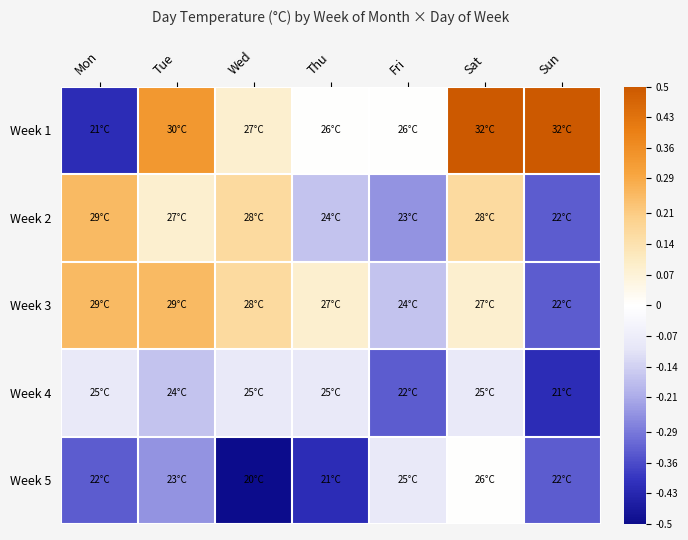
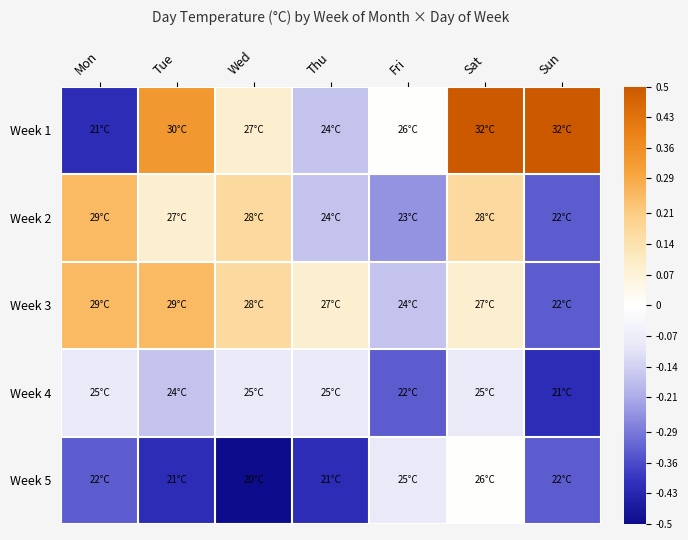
  {
    "Week 1": {
      "Mon": "21°C",
      "Tue": "30°C",
      "Wed": "27°C",
-     "Thu": "26°C",
+     "Thu": "24°C",
      "Fri": "26°C",
      "Sat": "32°C",
      "Sun": "32°C"
    },
    "Week 2": {
      "Mon": "29°C",
      "Tue": "27°C",
      "Wed": "28°C",
      "Thu": "24°C",
      "Fri": "23°C",
      "Sat": "28°C",
      "Sun": "22°C"
    },
    "Week 3": {
      "Mon": "29°C",
      "Tue": "29°C",
      "Wed": "28°C",
      "Thu": "27°C",
      "Fri": "24°C",
      "Sat": "27°C",
      "Sun": "22°C"
    },
    "Week 4": {
      "Mon": "25°C",
      "Tue": "24°C",
      "Wed": "25°C",
      "Thu": "25°C",
      "Fri": "22°C",
      "Sat": "25°C",
      "Sun": "21°C"
    },
    "Week 5": {
      "Mon": "22°C",
-     "Tue": "23°C",
+     "Tue": "21°C",
      "Wed": "20°C",
      "Thu": "21°C",
      "Fri": "25°C",
      "Sat": "26°C",
      "Sun": "22°C"
    }
  }
